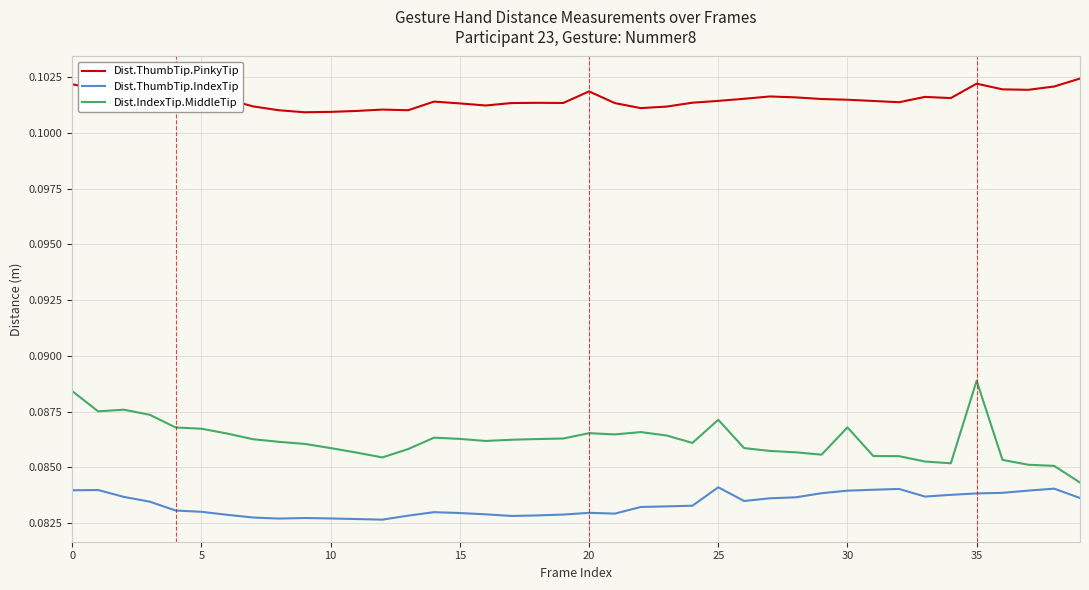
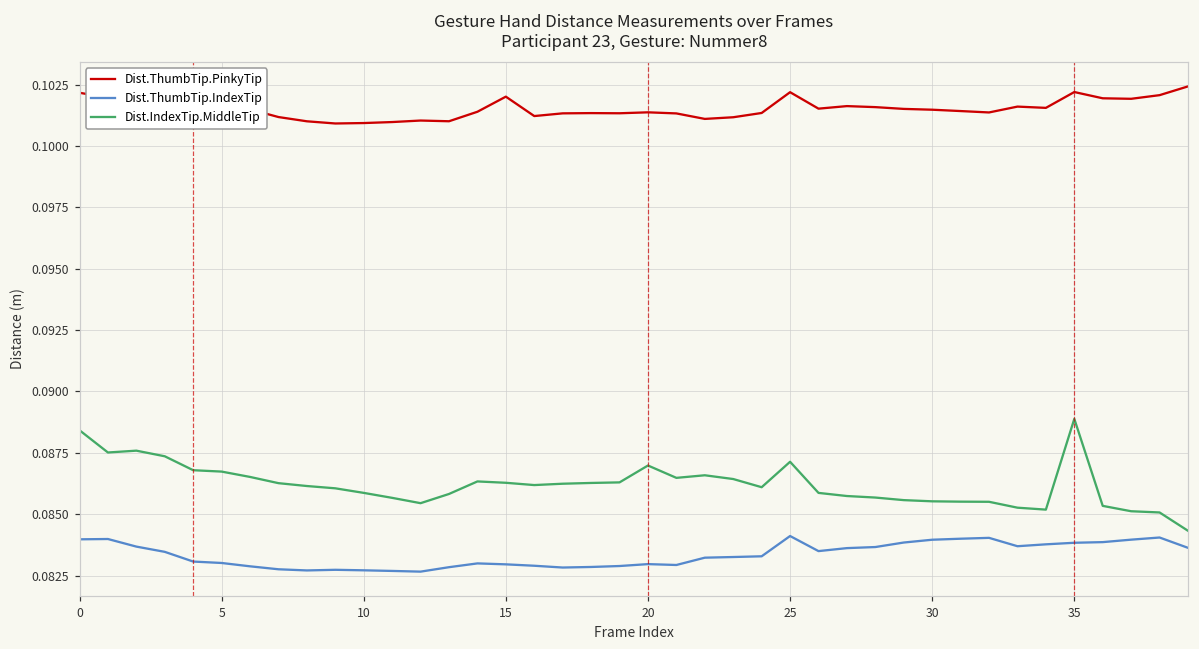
  {
    "Dist.ThumbTip.PinkyTip": {
      "0": 0.1022,
      "10": 0.1009,
-     "15": 0.1013,
-     "20": 0.1019,
-     "25": 0.1014,
+     "15": 0.1020,
+     "20": 0.1014,
+     "25": 0.1022,
      "30": 0.1015,
      "35": 0.1022
    },
    "Dist.ThumbTip.IndexTip": {
      "0": 0.0840,
      "5": 0.0830,
      "10": 0.0827,
      "15": 0.0830,
      "20": 0.0830,
      "25": 0.0841,
      "30": 0.0840,
      "35": 0.0838
    },
    "Dist.IndexTip.MiddleTip": {
      "0": 0.0884,
      "5": 0.0867,
      "10": 0.0859,
      "15": 0.0863,
-     "20": 0.0865,
+     "20": 0.0870,
      "25": 0.0871,
-     "30": 0.0868,
+     "30": 0.0855,
      "35": 0.0889
    }
  }
